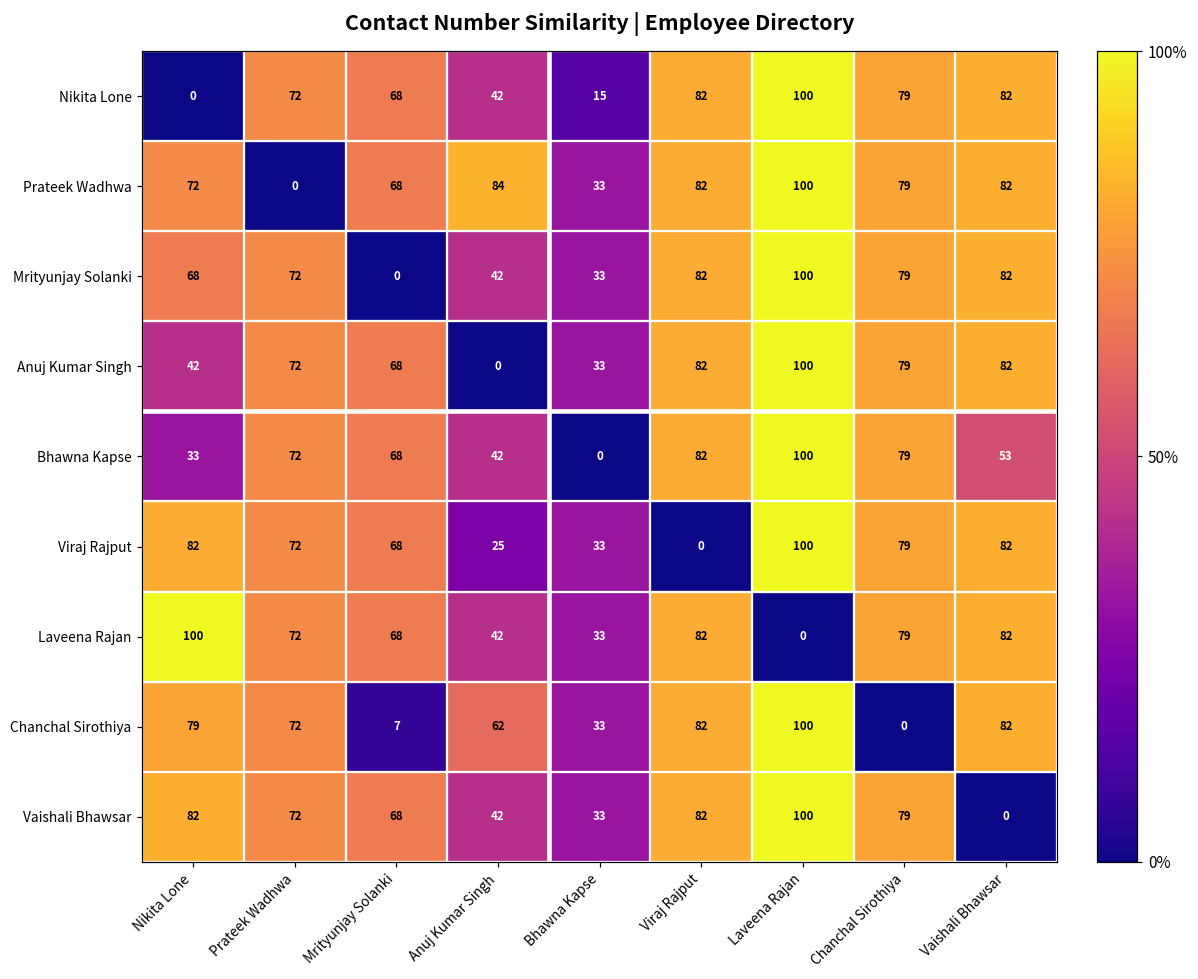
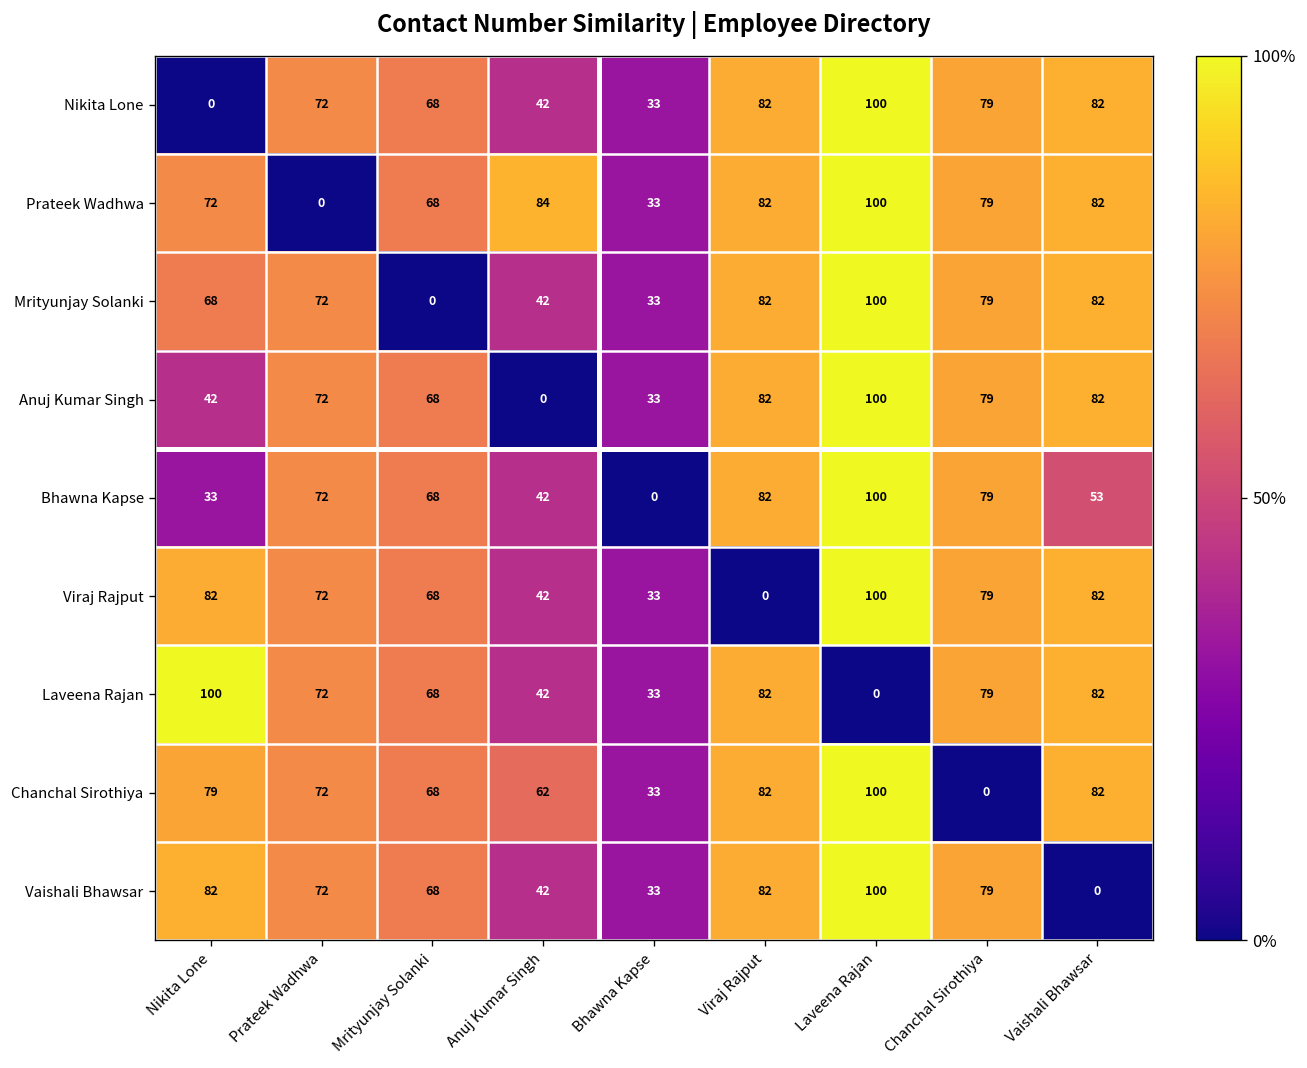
  {
    "Nikita Lone": {
      "Nikita Lone": 0,
      "Prateek Wadhwa": 72,
      "Mrityunjay Solanki": 68,
      "Anuj Kumar Singh": 42,
-     "Bhawna Kapse": 15,
+     "Bhawna Kapse": 33,
      "Viraj Rajput": 82,
      "Laveena Rajan": 100,
      "Chanchal Sirothiya": 79,
      "Vaishali Bhawsar": 82
    },
    "Prateek Wadhwa": {
      "Nikita Lone": 72,
      "Prateek Wadhwa": 0,
      "Mrityunjay Solanki": 68,
      "Anuj Kumar Singh": 84,
      "Bhawna Kapse": 33,
      "Viraj Rajput": 82,
      "Laveena Rajan": 100,
      "Chanchal Sirothiya": 79,
      "Vaishali Bhawsar": 82
    },
    "Mrityunjay Solanki": {
      "Nikita Lone": 68,
      "Prateek Wadhwa": 72,
      "Mrityunjay Solanki": 0,
      "Anuj Kumar Singh": 42,
      "Bhawna Kapse": 33,
      "Viraj Rajput": 82,
      "Laveena Rajan": 100,
      "Chanchal Sirothiya": 79,
      "Vaishali Bhawsar": 82
    },
    "Anuj Kumar Singh": {
      "Nikita Lone": 42,
      "Prateek Wadhwa": 72,
      "Mrityunjay Solanki": 68,
      "Anuj Kumar Singh": 0,
      "Bhawna Kapse": 33,
      "Viraj Rajput": 82,
      "Laveena Rajan": 100,
      "Chanchal Sirothiya": 79,
      "Vaishali Bhawsar": 82
    },
    "Bhawna Kapse": {
      "Nikita Lone": 33,
      "Prateek Wadhwa": 72,
      "Mrityunjay Solanki": 68,
      "Anuj Kumar Singh": 42,
      "Bhawna Kapse": 0,
      "Viraj Rajput": 82,
      "Laveena Rajan": 100,
      "Chanchal Sirothiya": 79,
      "Vaishali Bhawsar": 53
    },
    "Viraj Rajput": {
      "Nikita Lone": 82,
      "Prateek Wadhwa": 72,
      "Mrityunjay Solanki": 68,
-     "Anuj Kumar Singh": 25,
+     "Anuj Kumar Singh": 42,
      "Bhawna Kapse": 33,
      "Viraj Rajput": 0,
      "Laveena Rajan": 100,
      "Chanchal Sirothiya": 79,
      "Vaishali Bhawsar": 82
    },
    "Laveena Rajan": {
      "Nikita Lone": 100,
      "Prateek Wadhwa": 72,
      "Mrityunjay Solanki": 68,
      "Anuj Kumar Singh": 42,
      "Bhawna Kapse": 33,
      "Viraj Rajput": 82,
      "Laveena Rajan": 0,
      "Chanchal Sirothiya": 79,
      "Vaishali Bhawsar": 82
    },
    "Chanchal Sirothiya": {
      "Nikita Lone": 79,
      "Prateek Wadhwa": 72,
-     "Mrityunjay Solanki": 7,
+     "Mrityunjay Solanki": 68,
      "Anuj Kumar Singh": 62,
      "Bhawna Kapse": 33,
      "Viraj Rajput": 82,
      "Laveena Rajan": 100,
      "Chanchal Sirothiya": 0,
      "Vaishali Bhawsar": 82
    },
    "Vaishali Bhawsar": {
      "Nikita Lone": 82,
      "Prateek Wadhwa": 72,
      "Mrityunjay Solanki": 68,
      "Anuj Kumar Singh": 42,
      "Bhawna Kapse": 33,
      "Viraj Rajput": 82,
      "Laveena Rajan": 100,
      "Chanchal Sirothiya": 79,
      "Vaishali Bhawsar": 0
    }
  }
